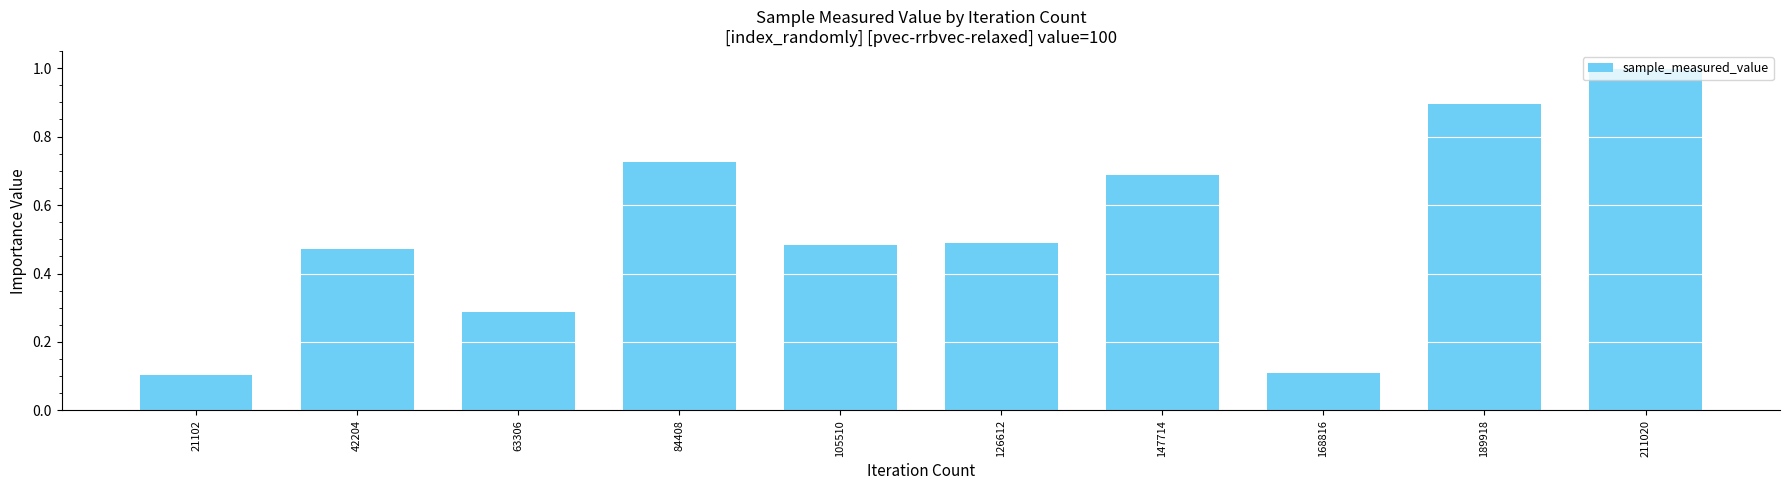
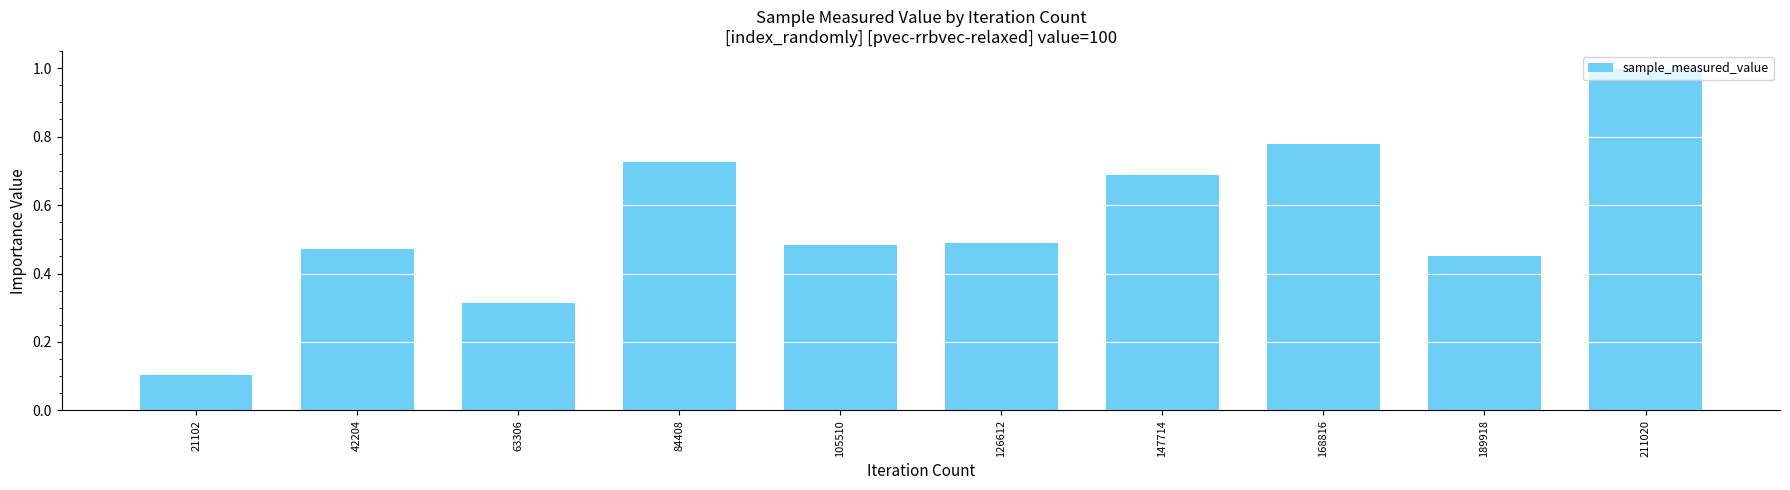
  {
    "21102": 0.10,
    "42204": 0.47,
-   "63306": 0.29,
+   "63306": 0.31,
    "84408": 0.73,
    "105510": 0.48,
    "126612": 0.49,
    "147714": 0.69,
-   "168816": 0.11,
-   "189918": 0.90
+   "168816": 0.78,
+   "189918": 0.45
  }
